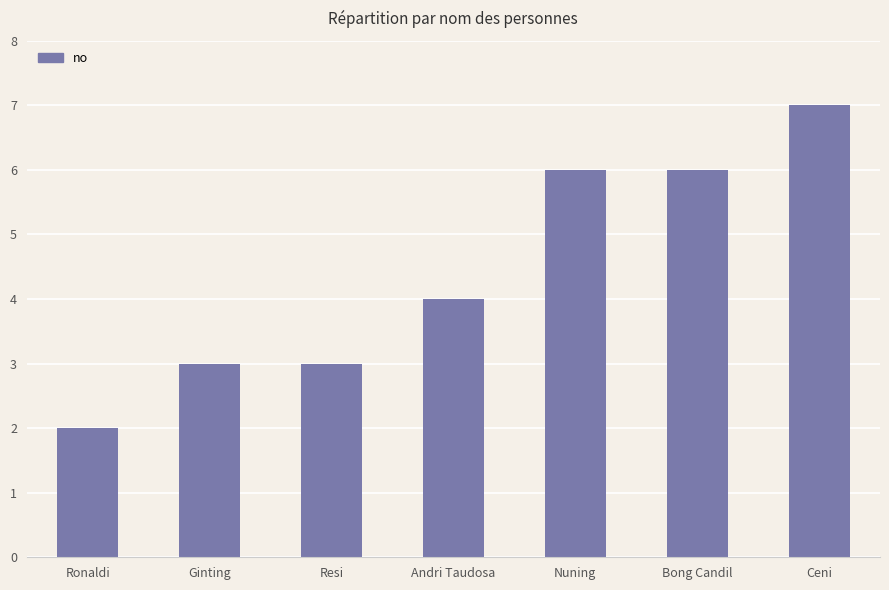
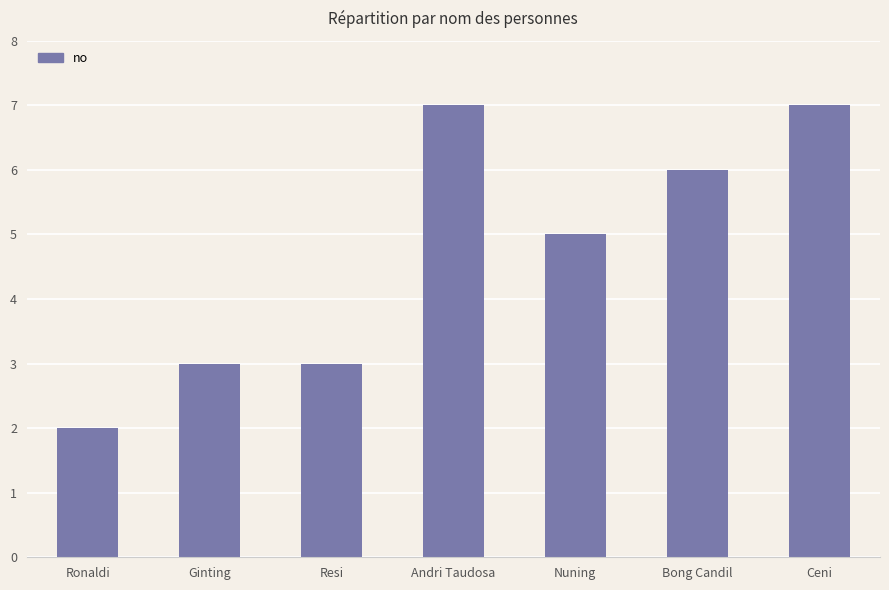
  {
    "Ronaldi": 2,
    "Ginting": 3,
    "Resi": 3,
-   "Andri Taudosa": 4,
-   "Nuning": 6,
+   "Andri Taudosa": 7,
+   "Nuning": 5,
    "Bong Candil": 6,
    "Ceni": 7
  }
